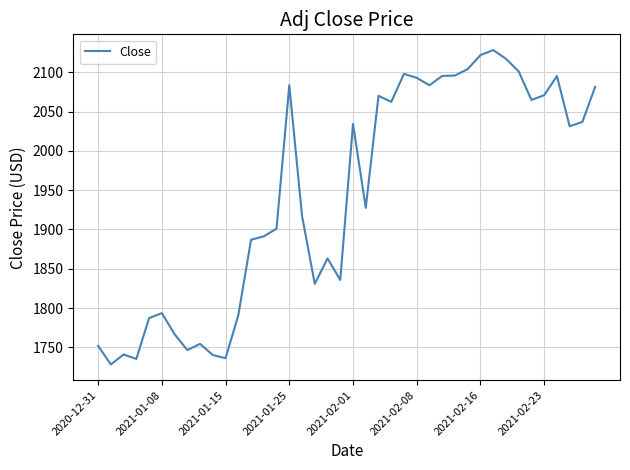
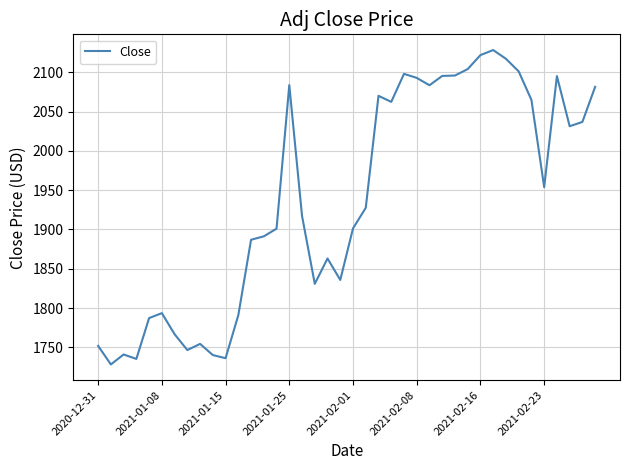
  {
    "2020-12-31": 1750,
    "2021-01-08": 1790,
    "2021-01-15": 1740,
    "2021-01-25": 2080,
-   "2021-02-01": 2030,
+   "2021-02-01": 1900,
    "2021-02-08": 2090,
    "2021-02-16": 2120,
-   "2021-02-23": 2070
+   "2021-02-23": 1950
  }
